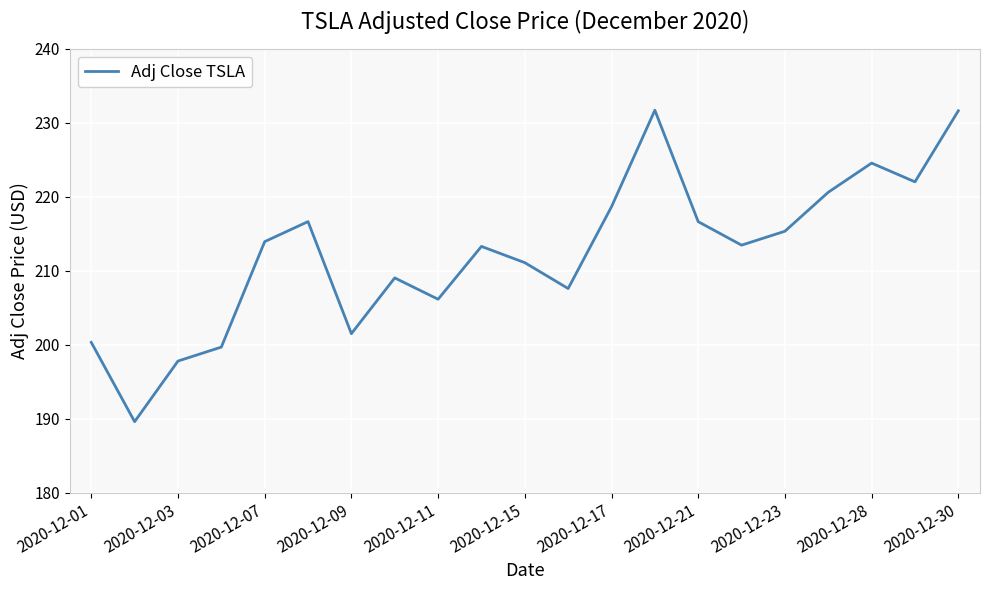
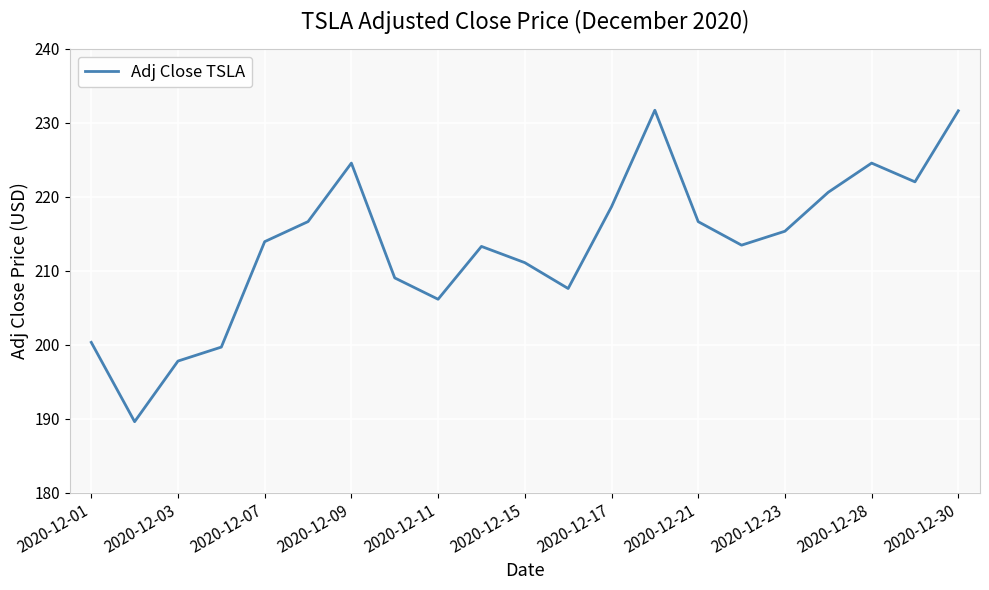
  {
    "2020-12-01": 200,
    "2020-12-03": 198,
    "2020-12-07": 214,
-   "2020-12-09": 201,
+   "2020-12-09": 225,
    "2020-12-11": 206,
    "2020-12-15": 211,
    "2020-12-17": 219,
    "2020-12-21": 217,
    "2020-12-23": 215,
    "2020-12-28": 225,
    "2020-12-30": 232
  }
